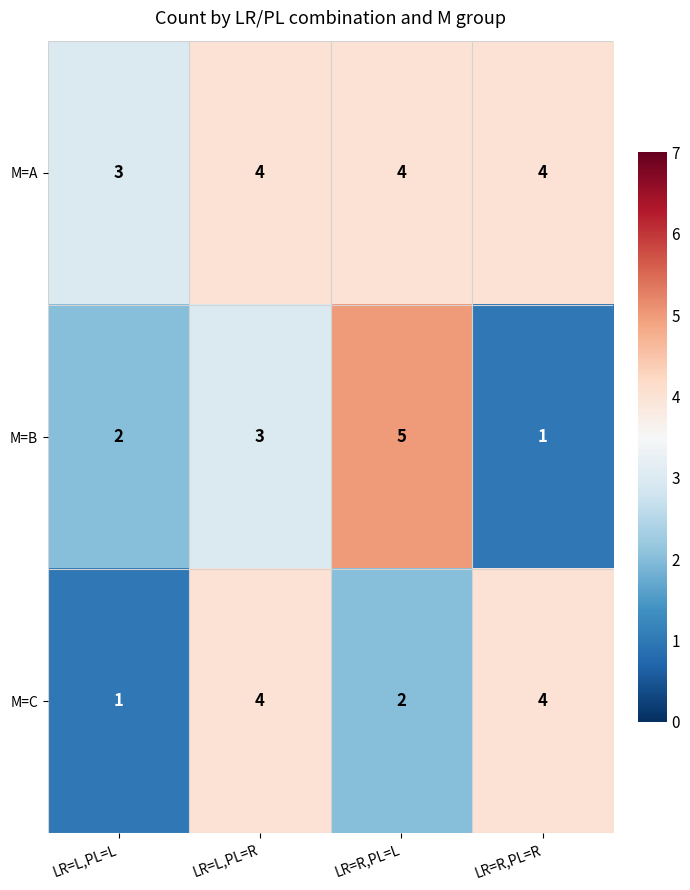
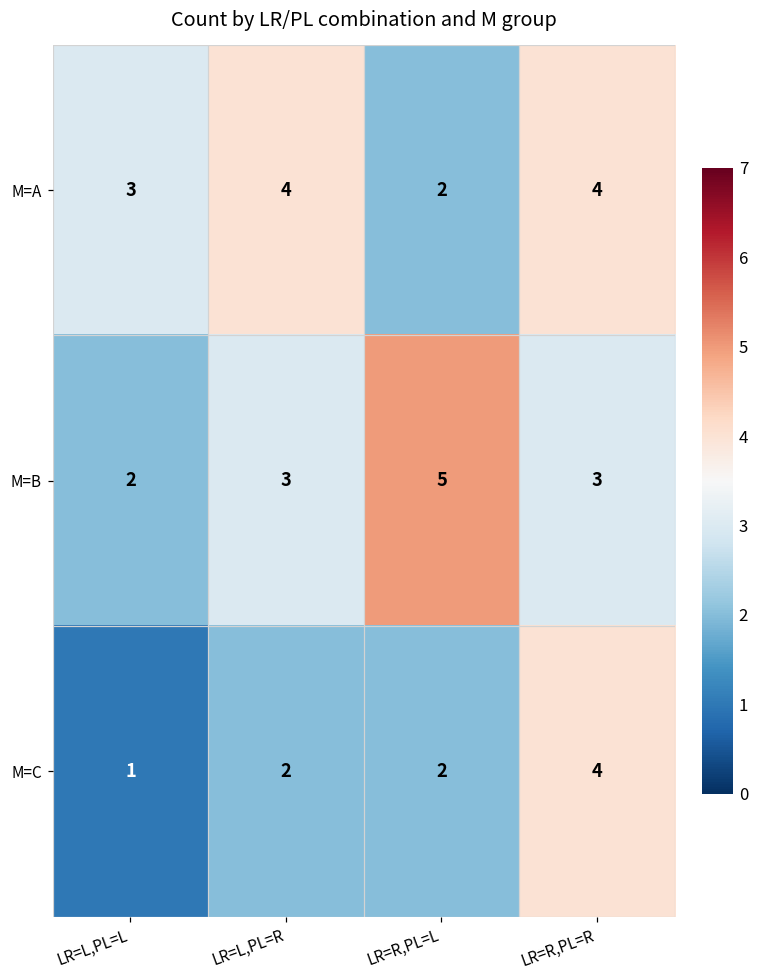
  {
    "M=A": {
      "LR=L,PL=L": 3,
      "LR=L,PL=R": 4,
-     "LR=R,PL=L": 4,
+     "LR=R,PL=L": 2,
      "LR=R,PL=R": 4
    },
    "M=B": {
      "LR=L,PL=L": 2,
      "LR=L,PL=R": 3,
      "LR=R,PL=L": 5,
-     "LR=R,PL=R": 1
+     "LR=R,PL=R": 3
    },
    "M=C": {
      "LR=L,PL=L": 1,
-     "LR=L,PL=R": 4,
+     "LR=L,PL=R": 2,
      "LR=R,PL=L": 2,
      "LR=R,PL=R": 4
    }
  }
